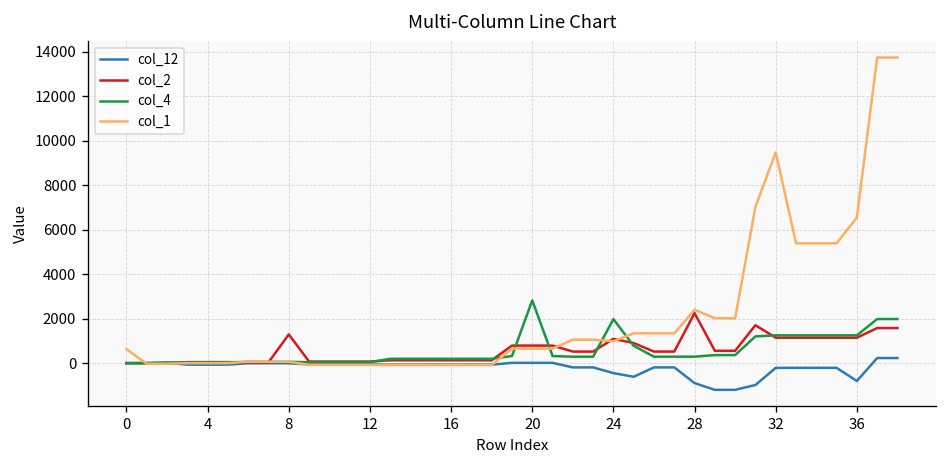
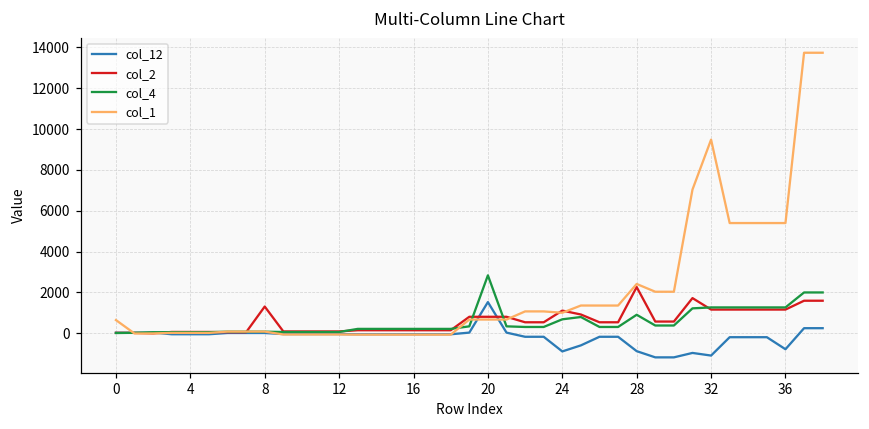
  {
    "col_12": {
-     "20": 0,
-     "24": -400,
+     "20": 1500,
+     "24": -900,
      "28": -900,
-     "32": -200,
+     "32": -1100,
      "36": -800
    },
    "col_2": {
      "8": 1300,
      "28": 2300
    },
    "col_4": {
      "20": 2800,
-     "24": 2000,
-     "28": 300
+     "24": 700,
+     "28": 900
    },
    "col_1": {
      "0": 600,
      "28": 2400,
      "32": 9500,
-     "36": 6600
+     "36": 5400
    }
  }
